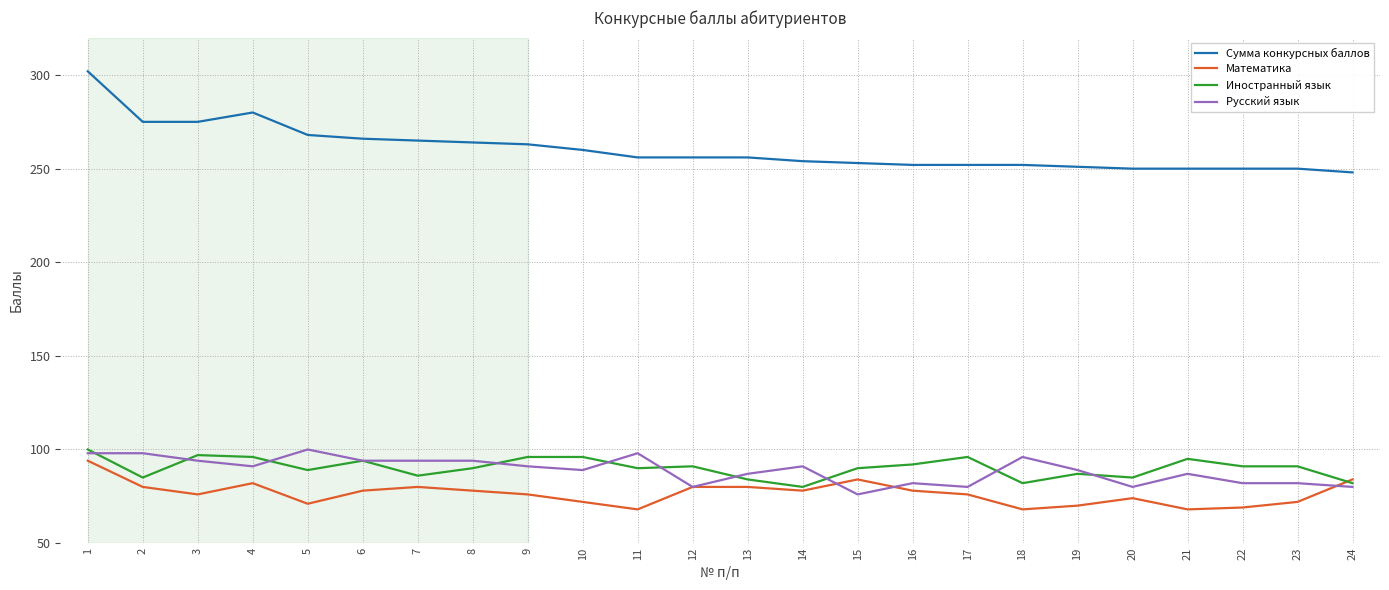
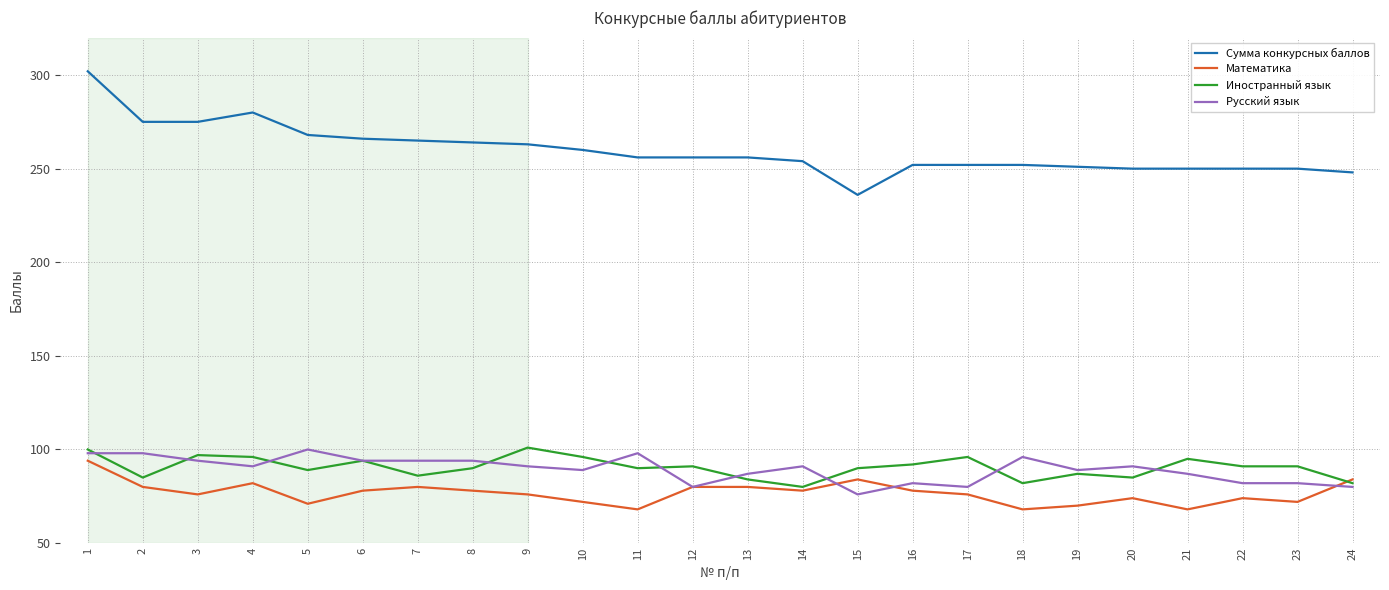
  {
    "Сумма конкурсных баллов": {
      "1": 302,
      "2": 275,
      "3": 275,
      "4": 280,
      "5": 268,
      "6": 266,
      "7": 265,
      "8": 264,
      "9": 263,
      "10": 260,
      "11": 256,
      "12": 256,
      "13": 256,
      "14": 254,
-     "15": 253,
+     "15": 236,
      "16": 252,
      "17": 252,
      "18": 252,
      "19": 251,
      "20": 250,
      "21": 250,
      "22": 250,
      "23": 250,
      "24": 248
    },
    "Математика": {
      "1": 94,
      "2": 80,
      "3": 76,
      "4": 82,
      "5": 71,
      "6": 78,
      "7": 80,
      "8": 78,
      "9": 76,
      "10": 72,
      "11": 68,
      "13": 80,
      "14": 78,
      "15": 84,
      "16": 78,
      "17": 76,
      "18": 68,
      "19": 70,
      "20": 74,
      "21": 68,
-     "22": 69,
+     "22": 74,
      "23": 72,
      "24": 84
    },
    "Иностранный язык": {
      "1": 100,
      "2": 85,
      "3": 97,
      "4": 96,
      "5": 89,
      "7": 86,
      "8": 90,
-     "9": 96,
+     "9": 101,
      "10": 96,
      "11": 90,
      "12": 91,
      "13": 84,
      "14": 80,
      "15": 90,
      "16": 92,
      "17": 96,
      "18": 82,
      "19": 87,
      "20": 85,
      "21": 95,
      "22": 91,
      "23": 91,
      "24": 82
    },
    "Русский язык": {
      "1": 98,
      "2": 98,
      "3": 94,
      "4": 91,
      "5": 100,
      "7": 94,
      "8": 94,
      "9": 91,
      "10": 89,
      "11": 98,
      "13": 87,
      "14": 91,
      "15": 76,
      "16": 82,
      "17": 80,
      "18": 96,
      "19": 89,
-     "20": 80,
+     "20": 91,
      "21": 87,
      "22": 82,
      "23": 82,
      "24": 80
    }
  }
